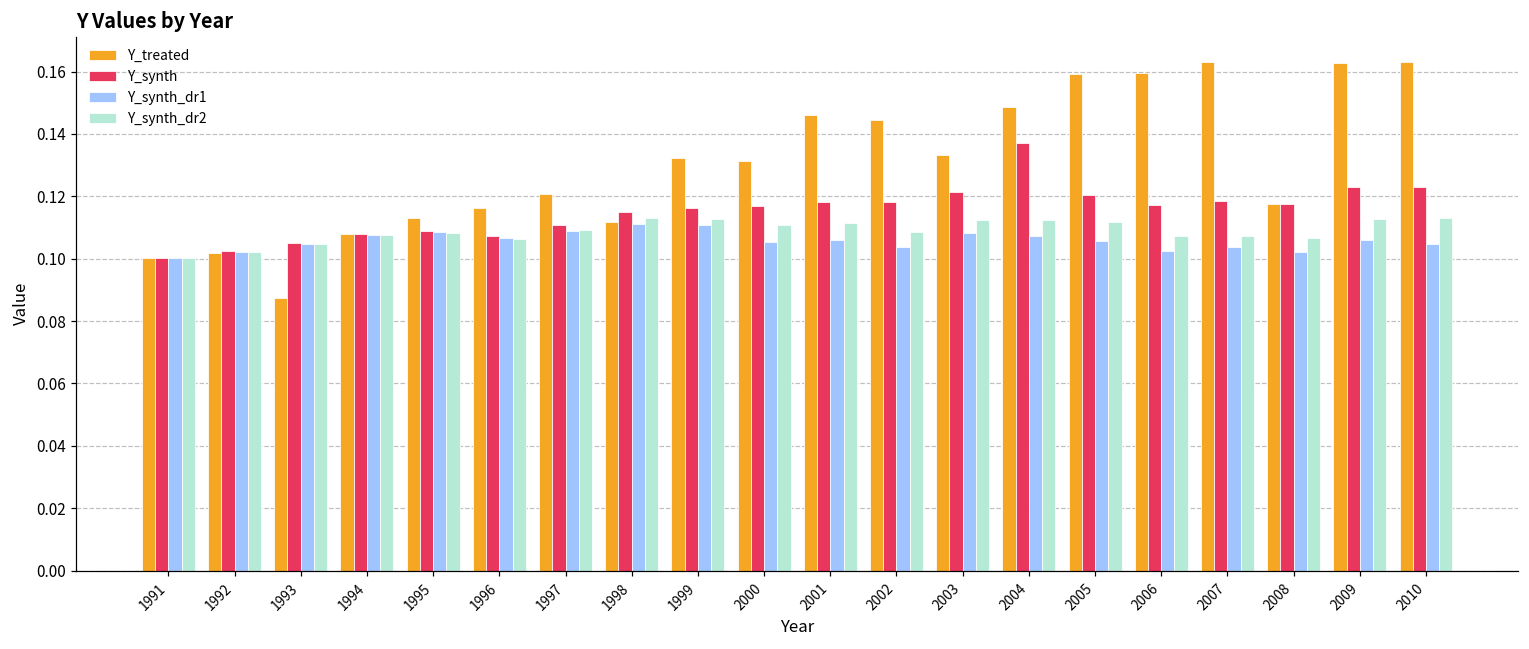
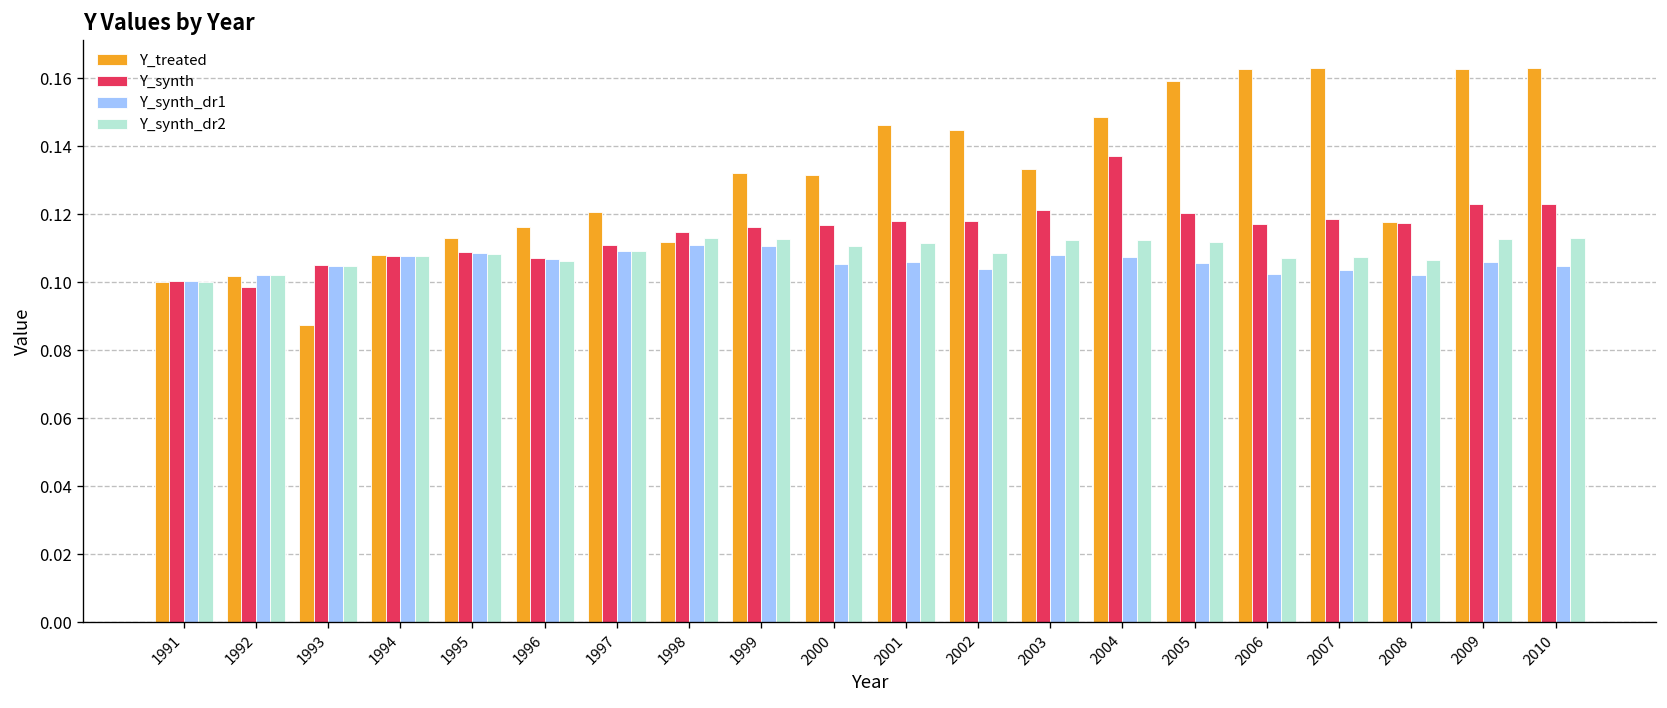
  {
    "Y_treated": {
      "1991": 0.100,
      "1992": 0.102,
      "1993": 0.088,
      "1994": 0.108,
      "1995": 0.113,
      "1996": 0.116,
      "1997": 0.121,
      "1998": 0.112,
      "1999": 0.132,
      "2000": 0.131,
      "2001": 0.146,
      "2002": 0.145,
      "2003": 0.133,
      "2004": 0.149,
      "2005": 0.159,
-     "2006": 0.160,
+     "2006": 0.163,
      "2007": 0.163,
      "2008": 0.118,
      "2009": 0.163,
      "2010": 0.163
    },
    "Y_synth": {
      "1991": 0.100,
-     "1992": 0.102,
+     "1992": 0.099,
      "1993": 0.105,
      "1994": 0.108,
      "1995": 0.109,
      "1996": 0.107,
      "1997": 0.111,
      "1998": 0.115,
      "1999": 0.116,
      "2000": 0.117,
      "2001": 0.118,
      "2002": 0.118,
      "2003": 0.121,
      "2004": 0.137,
      "2005": 0.120,
      "2006": 0.117,
      "2007": 0.119,
      "2008": 0.117,
      "2009": 0.123,
      "2010": 0.123
    }
  }
